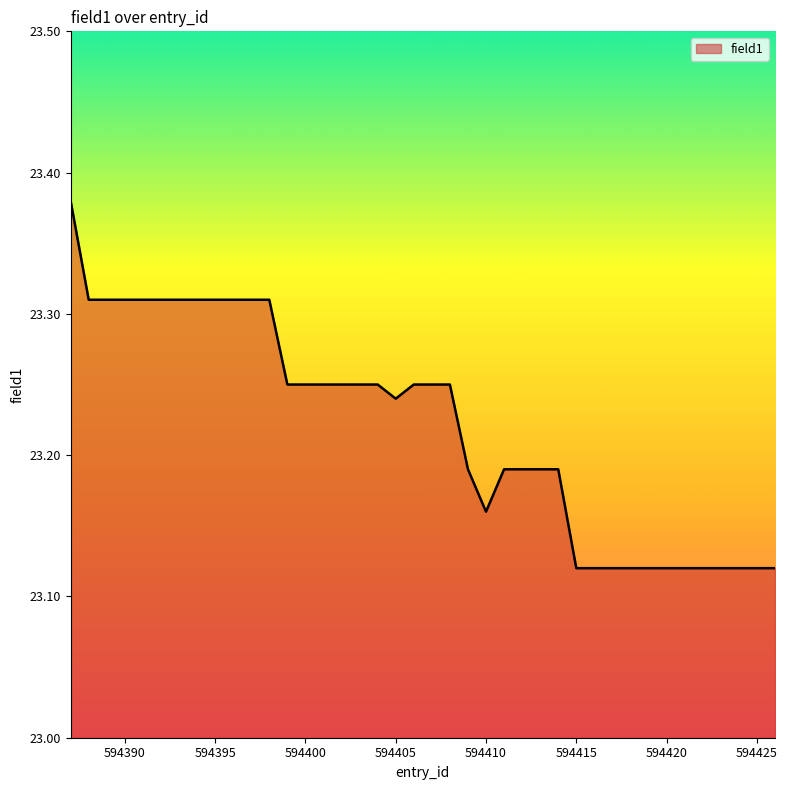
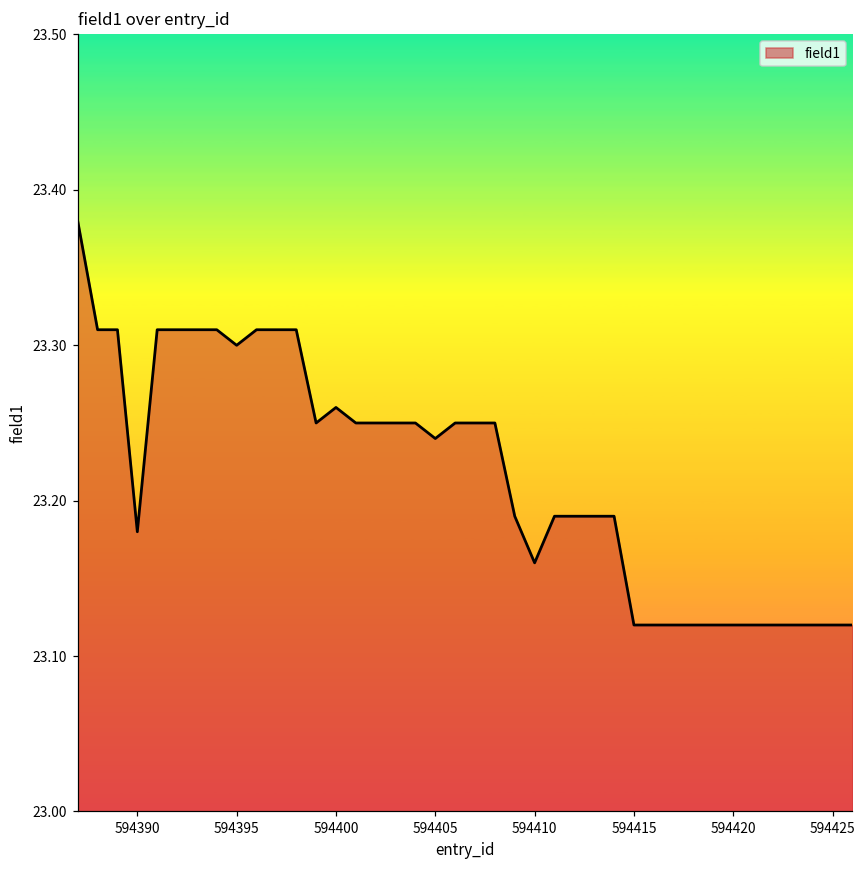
  {
-   "594390": 23.31,
-   "594395": 23.31,
-   "594400": 23.25,
+   "594390": 23.18,
+   "594395": 23.30,
+   "594400": 23.26,
    "594405": 23.24,
    "594410": 23.16,
    "594415": 23.12,
    "594420": 23.12,
    "594425": 23.12
  }
